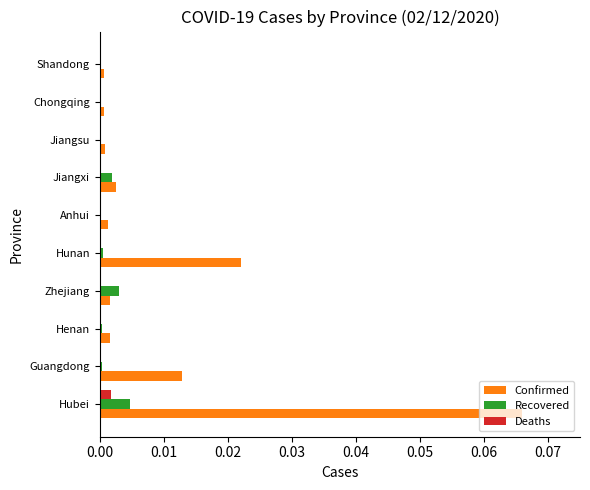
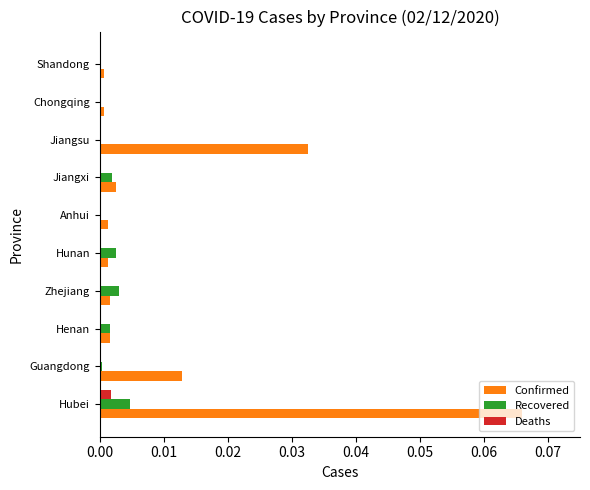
  {
    "Confirmed": {
      "Shandong": 0.001,
      "Chongqing": 0.001,
-     "Jiangsu": 0.001,
+     "Jiangsu": 0.033,
      "Jiangxi": 0.002,
      "Anhui": 0.001,
-     "Hunan": 0.022,
+     "Hunan": 0.001,
      "Zhejiang": 0.002,
      "Henan": 0.002,
      "Guangdong": 0.013
    },
    "Recovered": {
      "Jiangxi": 0.002,
-     "Hunan": 0.000,
+     "Hunan": 0.003,
      "Zhejiang": 0.003,
-     "Henan": 0.000,
+     "Henan": 0.002,
      "Hubei": 0.005
    },
    "Deaths": {
      "Jiangsu": 0.000,
      "Zhejiang": 0.000,
      "Hubei": 0.002
    }
  }
